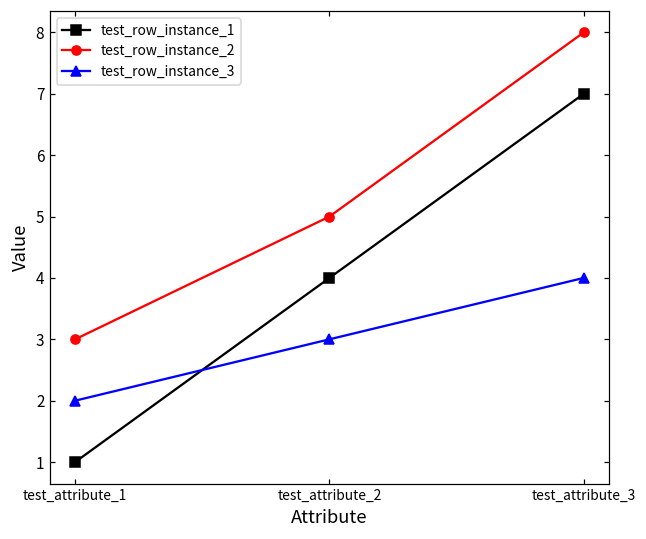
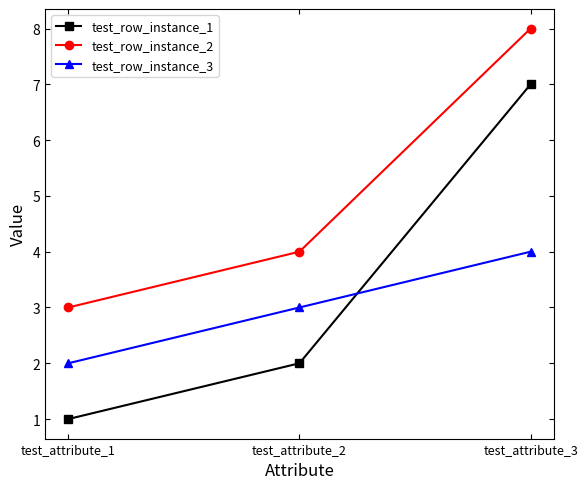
  {
    "test_row_instance_1": {
      "test_attribute_1": 1,
-     "test_attribute_2": 4,
+     "test_attribute_2": 2,
      "test_attribute_3": 7
    },
    "test_row_instance_2": {
      "test_attribute_1": 3,
-     "test_attribute_2": 5,
+     "test_attribute_2": 4,
      "test_attribute_3": 8
    },
    "test_row_instance_3": {
      "test_attribute_1": 2,
      "test_attribute_2": 3,
      "test_attribute_3": 4
    }
  }
